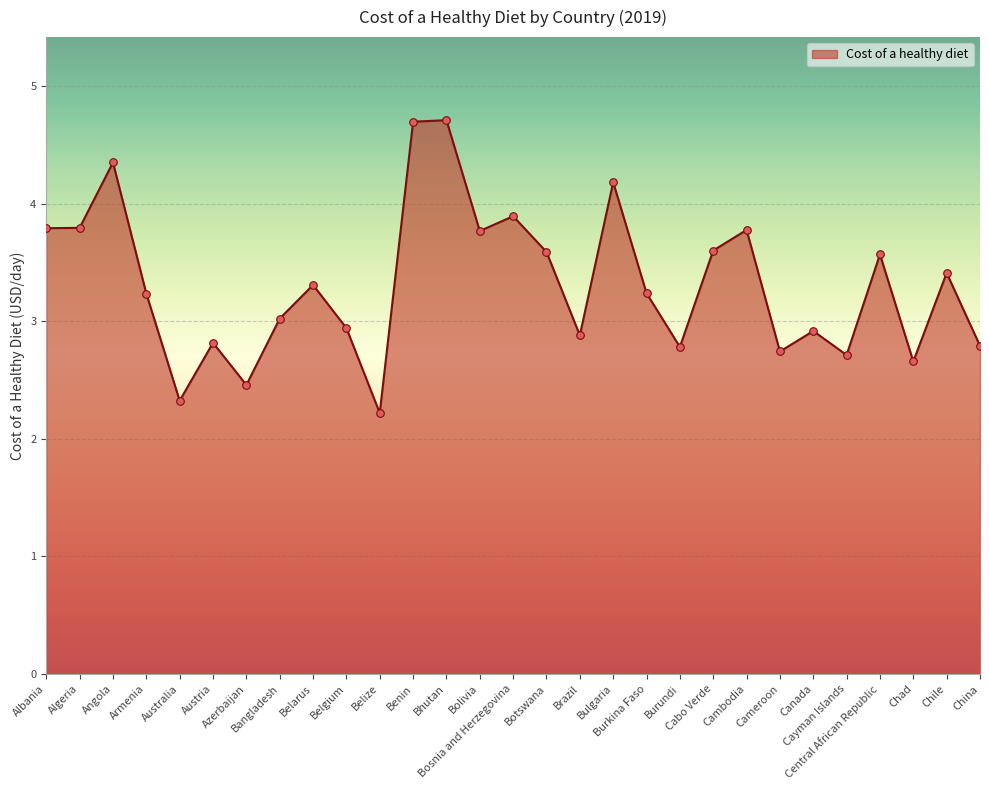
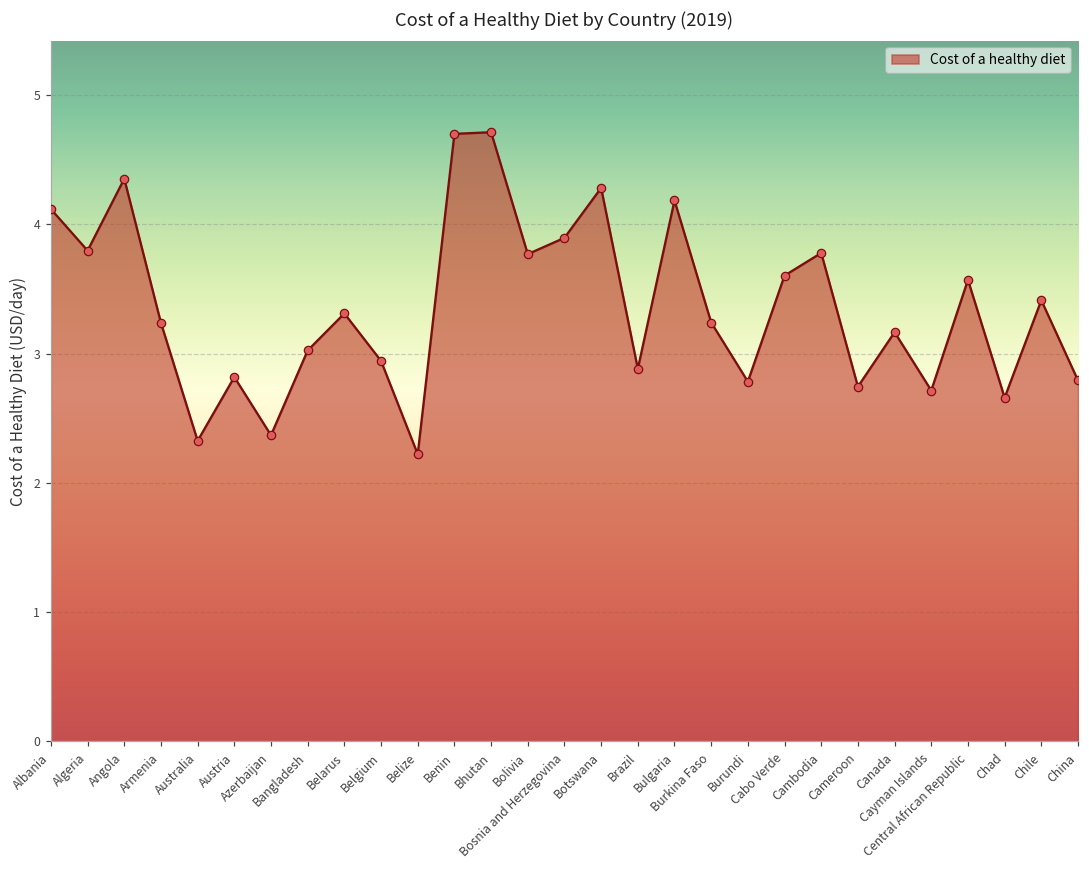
  {
-   "Albania": 3.79,
+   "Albania": 4.12,
    "Algeria": 3.80,
    "Angola": 4.35,
    "Armenia": 3.24,
    "Australia": 2.33,
    "Austria": 2.82,
-   "Azerbaijan": 2.46,
+   "Azerbaijan": 2.37,
    "Bangladesh": 3.02,
    "Belarus": 3.31,
    "Belgium": 2.94,
    "Belize": 2.22,
    "Benin": 4.70,
    "Bhutan": 4.71,
    "Bolivia": 3.77,
    "Bosnia and Herzegovina": 3.90,
-   "Botswana": 3.59,
+   "Botswana": 4.28,
    "Brazil": 2.88,
    "Bulgaria": 4.18,
    "Burkina Faso": 3.24,
    "Burundi": 2.78,
    "Cabo Verde": 3.60,
    "Cambodia": 3.78,
    "Cameroon": 2.74,
-   "Canada": 2.92,
+   "Canada": 3.17,
    "Cayman Islands": 2.71,
    "Central African Republic": 3.57,
    "Chad": 2.66,
    "Chile": 3.41,
    "China": 2.79
  }
